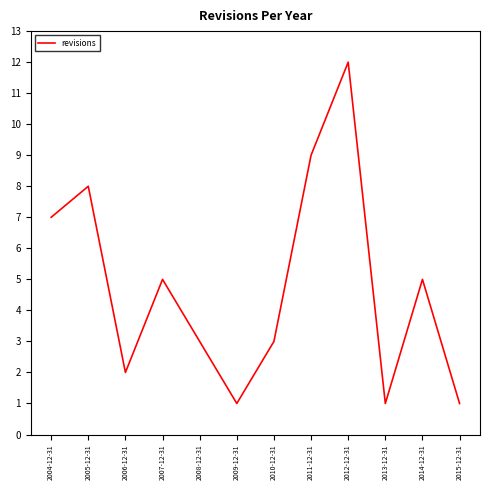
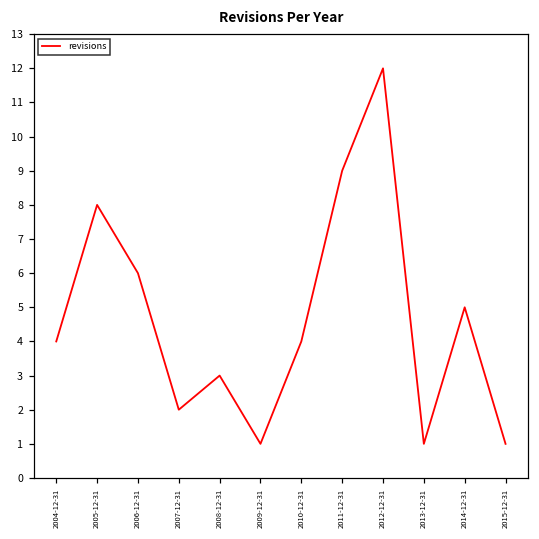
  {
-   "2004-12-31": 7,
+   "2004-12-31": 4,
    "2005-12-31": 8,
-   "2006-12-31": 2,
-   "2007-12-31": 5,
+   "2006-12-31": 6,
+   "2007-12-31": 2,
    "2008-12-31": 3,
    "2009-12-31": 1,
-   "2010-12-31": 3,
+   "2010-12-31": 4,
    "2011-12-31": 9,
    "2012-12-31": 12,
    "2013-12-31": 1,
    "2014-12-31": 5,
    "2015-12-31": 1
  }
